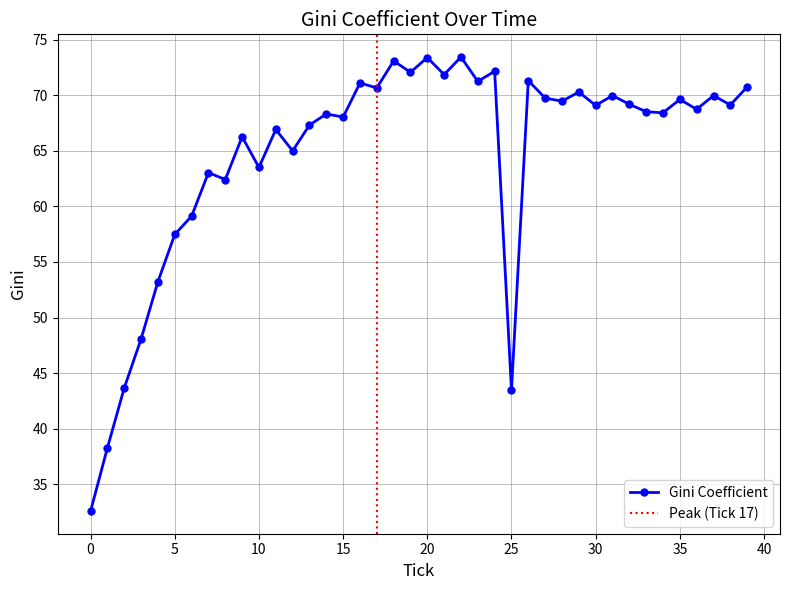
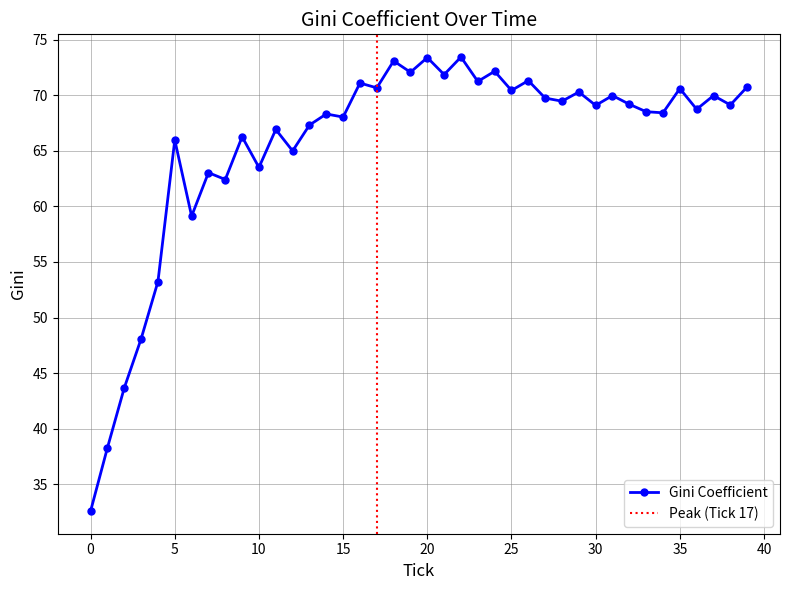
  {
    "0": 32.6,
-   "5": 57.5,
+   "5": 66.0,
    "10": 63.5,
    "15": 68.0,
    "20": 73.4,
-   "25": 43.5,
+   "25": 70.4,
    "30": 69.1,
-   "35": 69.6
+   "35": 70.6
  }
